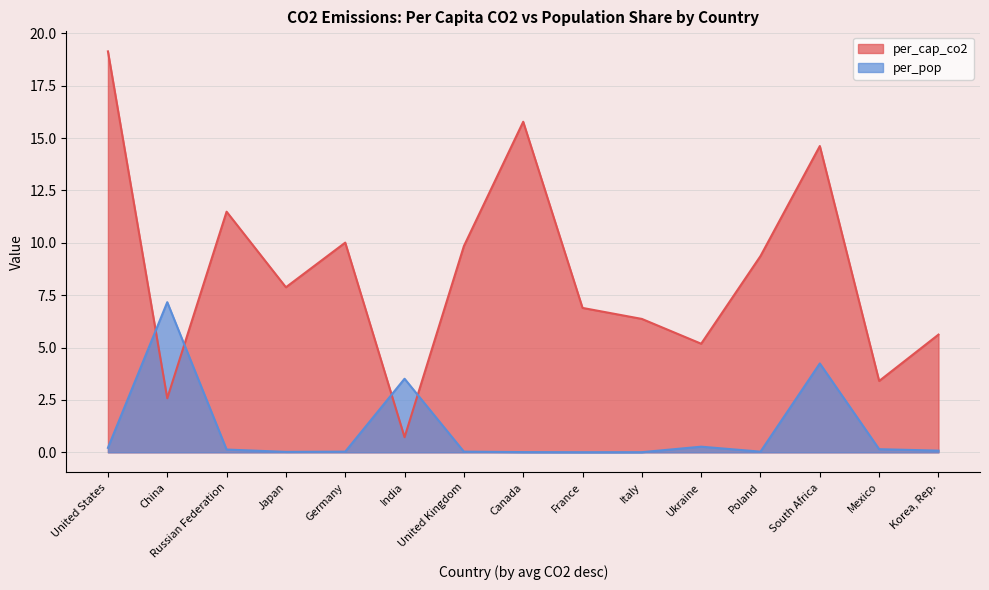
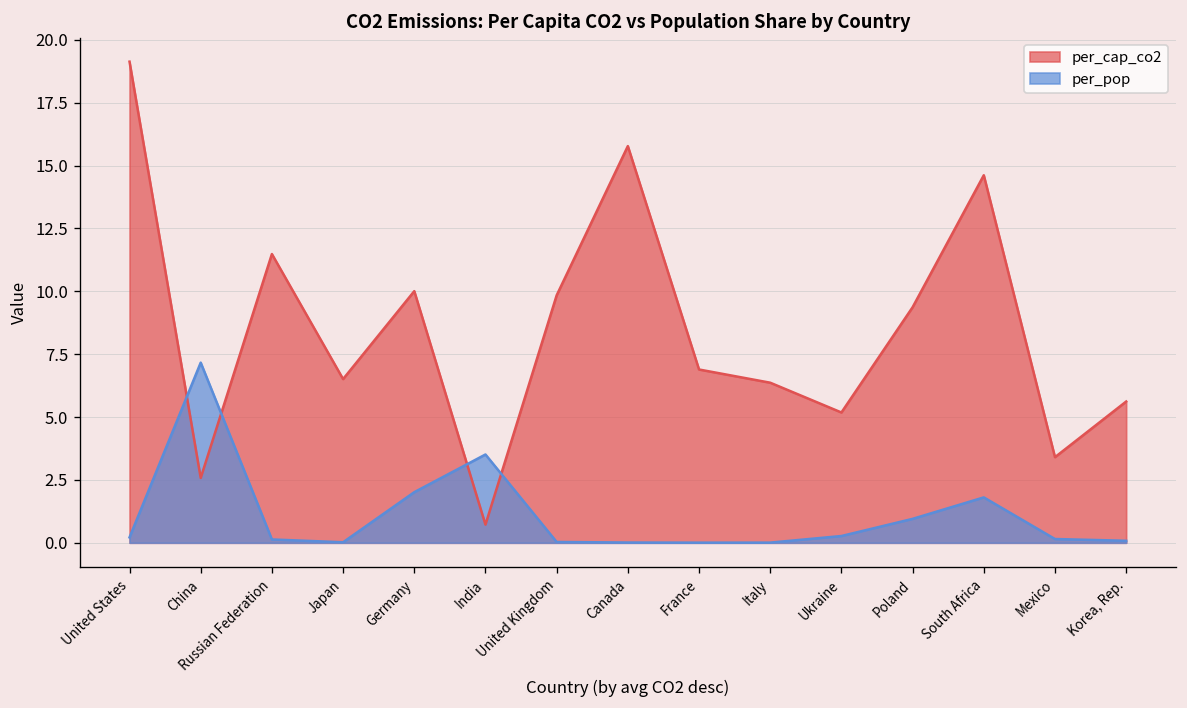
  {
    "per_cap_co2": {
      "United States": 19.1,
      "China": 2.6,
      "Russian Federation": 11.5,
-     "Japan": 7.9,
+     "Japan": 6.5,
      "Germany": 10.0,
      "India": 0.7,
      "United Kingdom": 9.8,
      "Canada": 15.8,
      "France": 6.9,
      "Italy": 6.4,
      "Ukraine": 5.2,
      "Poland": 9.4,
      "South Africa": 14.6,
      "Mexico": 3.4,
      "Korea, Rep.": 5.6
    },
    "per_pop": {
      "United States": 0.2,
      "China": 7.2,
      "Russian Federation": 0.1,
      "Japan": 0.0,
-     "Germany": 0.0,
+     "Germany": 2.0,
      "India": 3.5,
      "United Kingdom": 0.0,
      "Canada": 0.0,
      "France": 0.0,
      "Italy": 0.0,
      "Ukraine": 0.3,
-     "Poland": 0.0,
-     "South Africa": 4.2,
+     "Poland": 1.0,
+     "South Africa": 1.8,
      "Mexico": 0.1,
      "Korea, Rep.": 0.1
    }
  }
